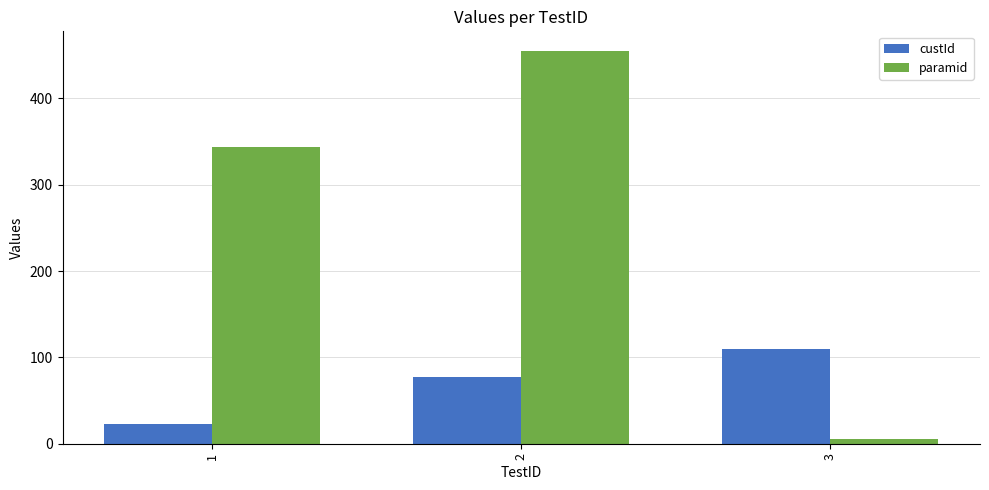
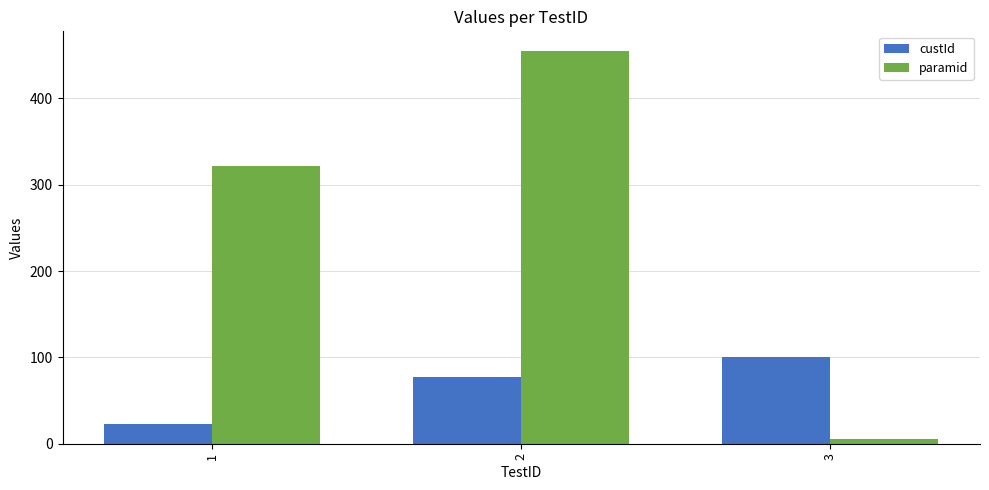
  {
    "custId": {
      "1": 20,
      "2": 80,
-     "3": 110
+     "3": 100
    },
    "paramid": {
-     "1": 340,
+     "1": 320,
      "2": 460,
      "3": 10
    }
  }
